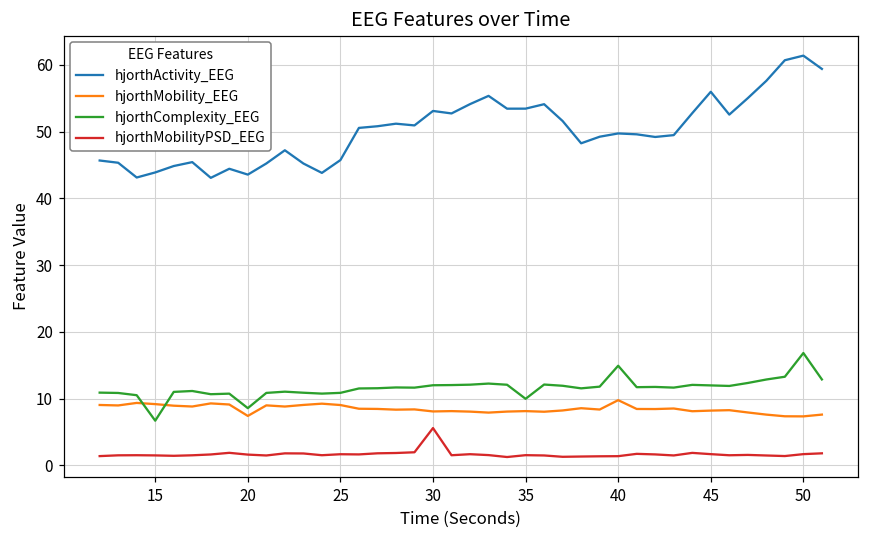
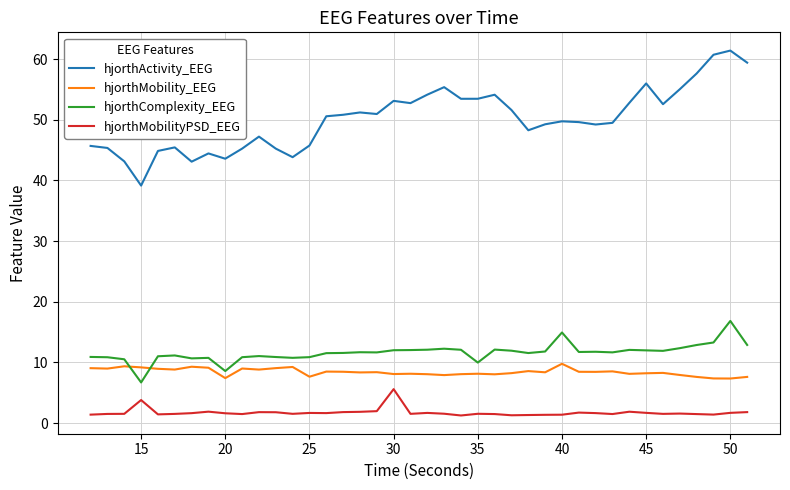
  {
    "hjorthActivity_EEG": {
-     "15": 44,
+     "15": 39,
      "20": 44,
      "25": 46,
      "30": 53,
      "35": 53,
      "40": 50,
      "45": 56,
      "50": 61
    },
    "hjorthMobility_EEG": {
      "15": 9,
      "20": 7,
-     "25": 9,
+     "25": 8,
      "30": 8,
      "35": 8,
      "40": 10,
      "45": 8,
      "50": 7
    },
    "hjorthComplexity_EEG": {
      "15": 7,
      "20": 9,
      "25": 11,
      "30": 12,
      "35": 10,
      "40": 15,
      "45": 12,
      "50": 17
    },
    "hjorthMobilityPSD_EEG": {
-     "15": 1,
+     "15": 4,
      "20": 2,
      "25": 2,
      "30": 6,
      "35": 2,
      "40": 1,
      "45": 2,
      "50": 2
    }
  }
